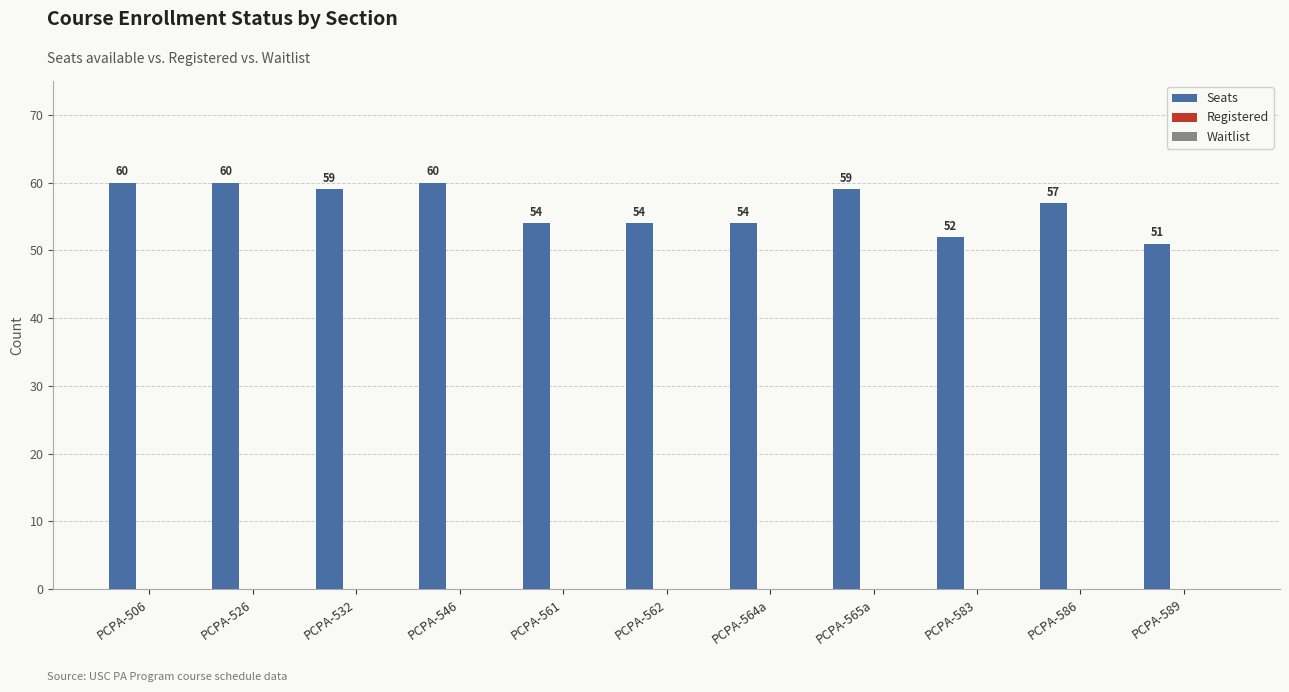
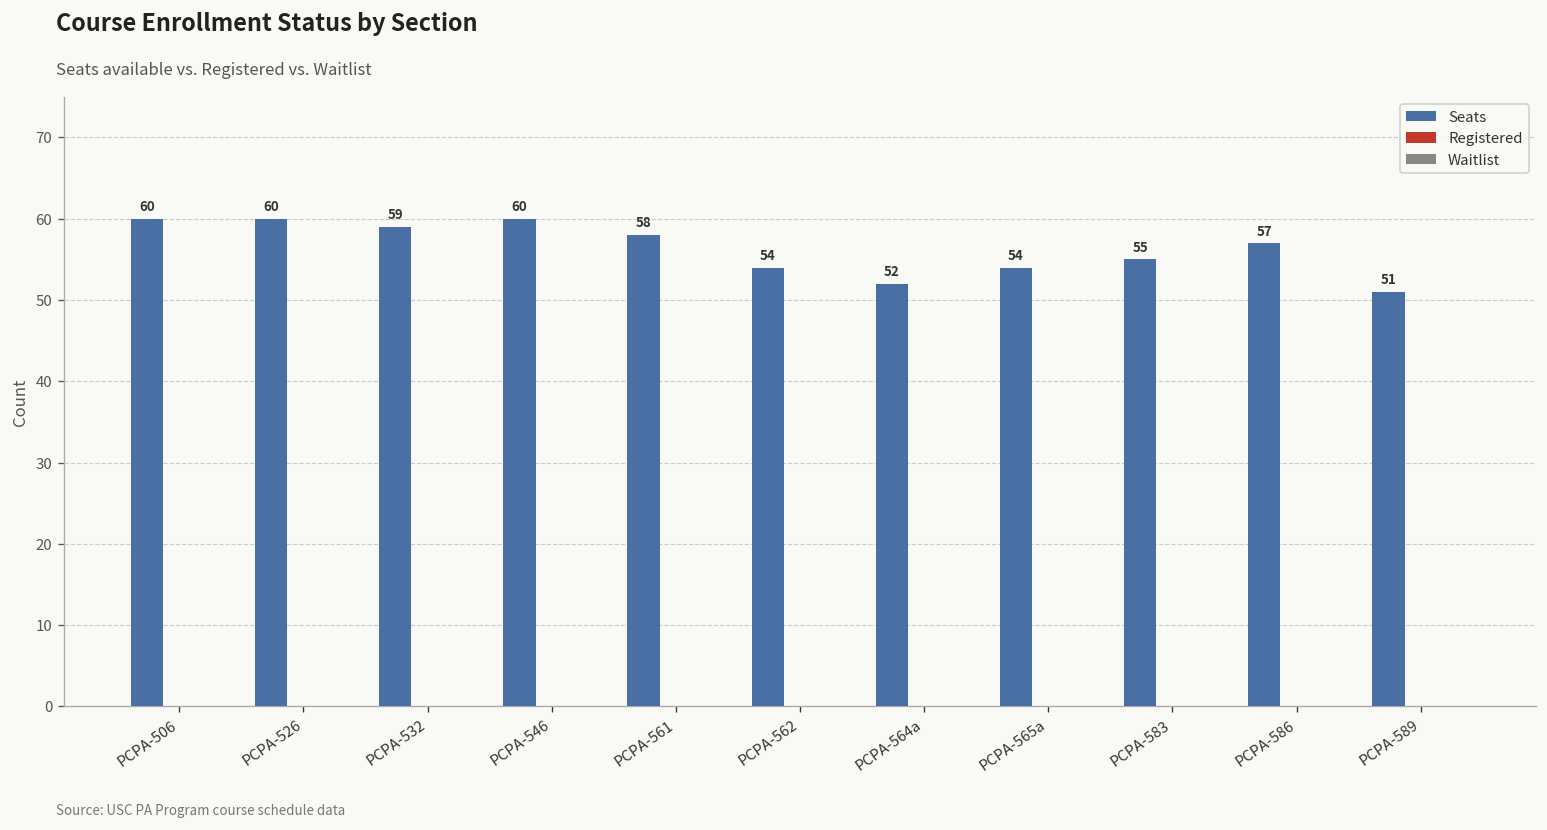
  {
    "Seats": {
      "PCPA-506": 60,
      "PCPA-526": 60,
      "PCPA-532": 59,
      "PCPA-546": 60,
-     "PCPA-561": 54,
+     "PCPA-561": 58,
      "PCPA-562": 54,
-     "PCPA-564a": 54,
-     "PCPA-565a": 59,
-     "PCPA-583": 52,
+     "PCPA-564a": 52,
+     "PCPA-565a": 54,
+     "PCPA-583": 55,
      "PCPA-586": 57,
      "PCPA-589": 51
    },
    "Registered": {
      "PCPA-506": 0,
      "PCPA-526": 0,
      "PCPA-532": 0,
      "PCPA-546": 0,
      "PCPA-561": 0,
      "PCPA-562": 0,
      "PCPA-564a": 0,
      "PCPA-565a": 0,
      "PCPA-583": 0,
      "PCPA-586": 0,
      "PCPA-589": 0
    },
    "Waitlist": {
      "PCPA-506": 0,
      "PCPA-526": 0,
      "PCPA-532": 0,
      "PCPA-546": 0,
      "PCPA-561": 0,
      "PCPA-562": 0,
      "PCPA-564a": 0,
      "PCPA-565a": 0,
      "PCPA-583": 0,
      "PCPA-586": 0,
      "PCPA-589": 0
    }
  }
